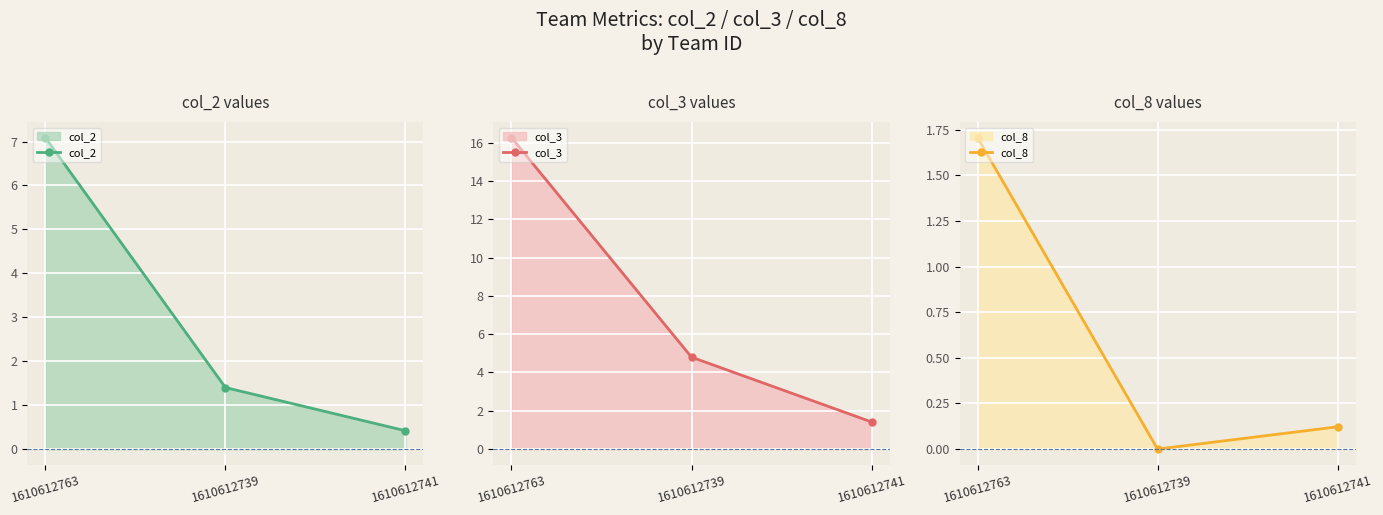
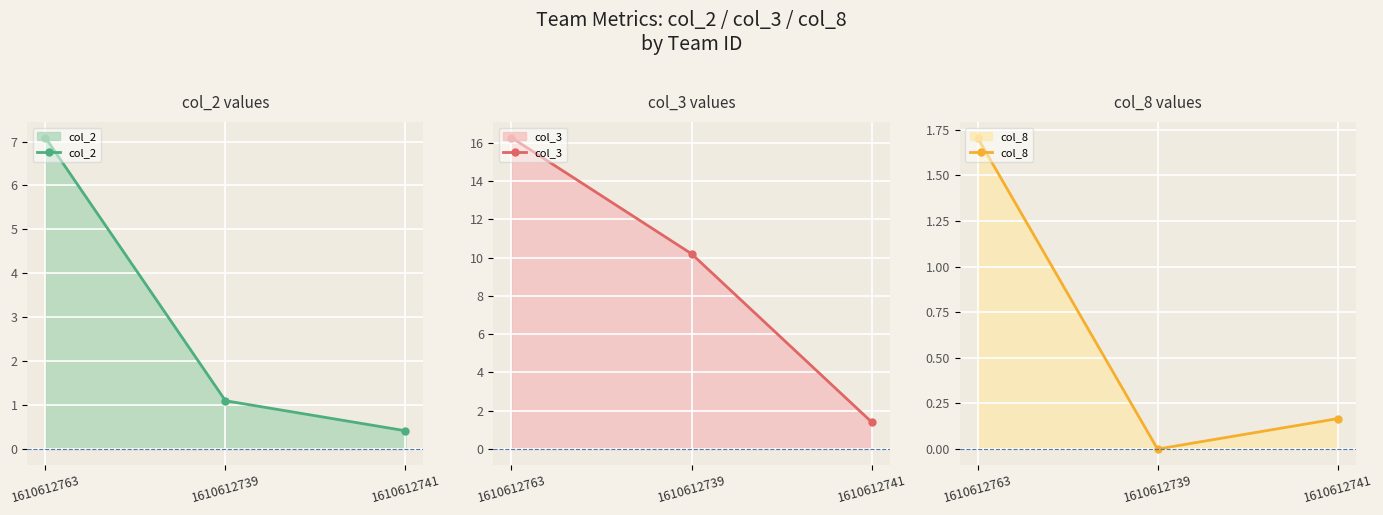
  {
    "col_2 values": {
-     "1610612739": 1.4,
+     "1610612739": 1.1,
      "1610612741": 0.4
    },
    "col_3 values": {
-     "1610612739": 4.8,
+     "1610612739": 10.2,
      "1610612741": 1.4
    },
    "col_8 values": {
      "1610612739": 0.00,
-     "1610612741": 0.12
+     "1610612741": 0.17
    }
  }
